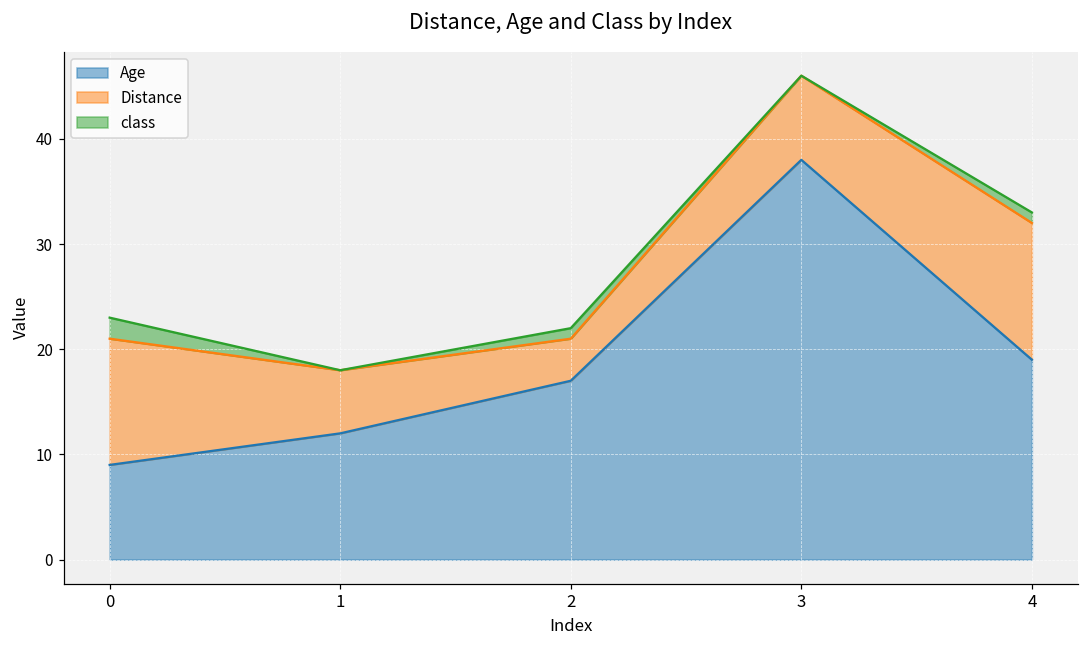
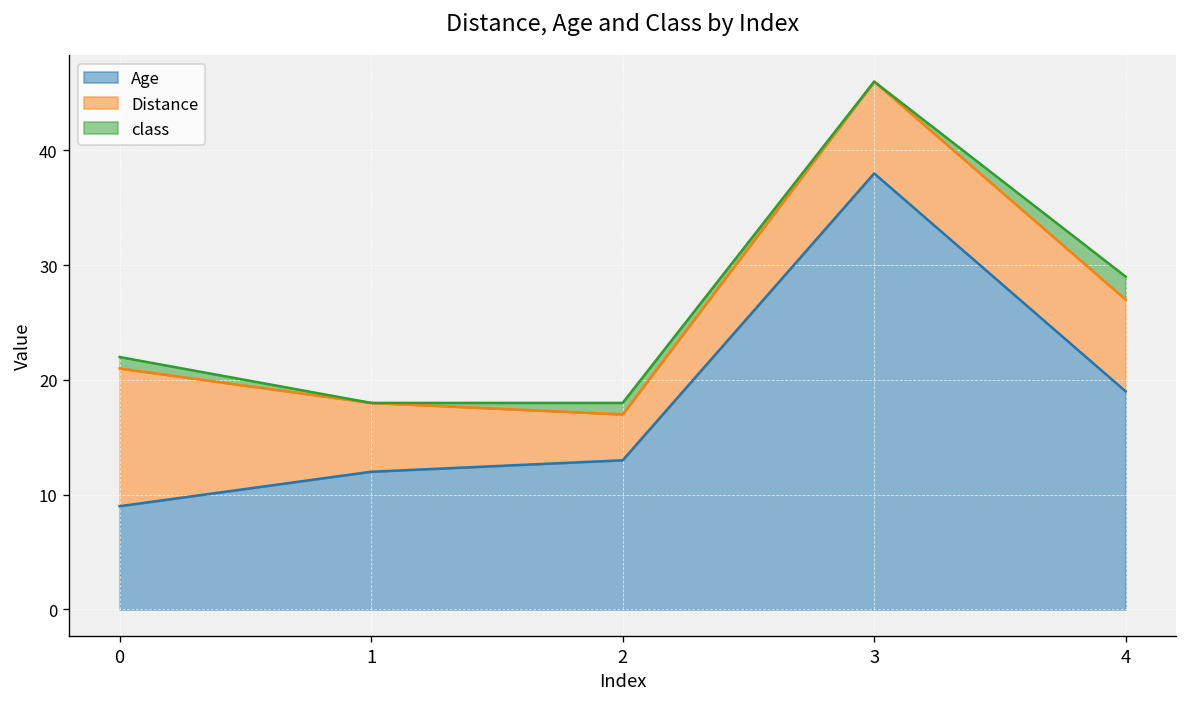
  {
    "Age": {
      "0": 9,
      "1": 12,
-     "2": 17,
+     "2": 13,
      "3": 38,
      "4": 19
    },
    "Distance": {
      "0": 12,
      "2": 4,
-     "4": 13
+     "4": 8
    },
    "class": {
-     "0": 2,
+     "0": 1,
      "2": 1,
-     "4": 1
+     "4": 2
    }
  }
